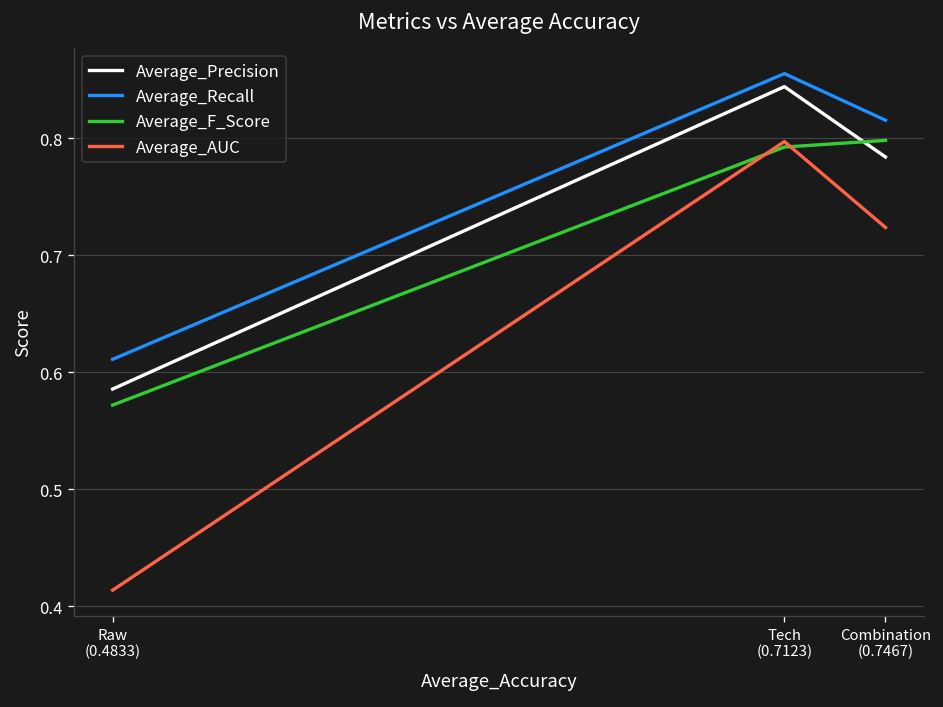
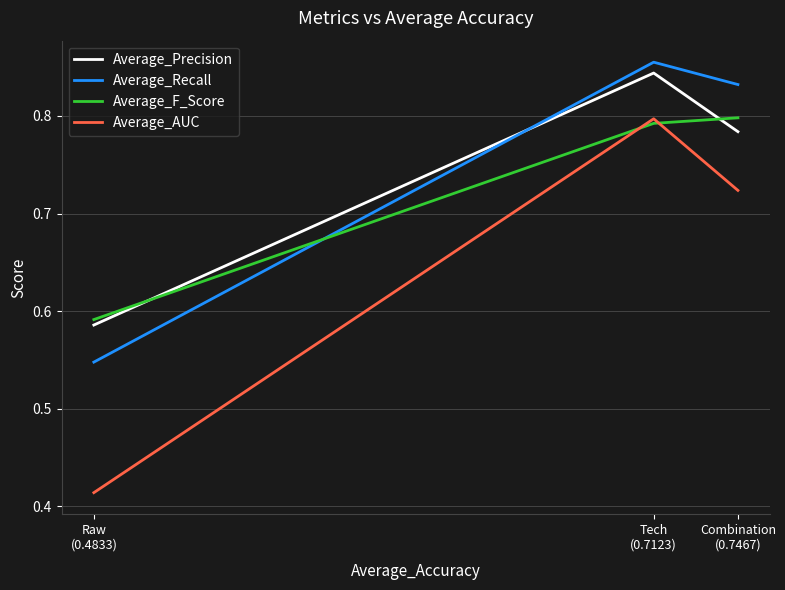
  {
    "Average_Precision": {
      "Raw (0.4833)": 0.59,
      "Tech (0.7123)": 0.84,
      "Combination (0.7467)": 0.78
    },
    "Average_Recall": {
-     "Raw (0.4833)": 0.61,
+     "Raw (0.4833)": 0.55,
      "Tech (0.7123)": 0.86,
-     "Combination (0.7467)": 0.82
+     "Combination (0.7467)": 0.83
    },
    "Average_F_Score": {
-     "Raw (0.4833)": 0.57,
+     "Raw (0.4833)": 0.59,
      "Tech (0.7123)": 0.79,
      "Combination (0.7467)": 0.80
    },
    "Average_AUC": {
      "Raw (0.4833)": 0.41,
      "Tech (0.7123)": 0.80,
      "Combination (0.7467)": 0.72
    }
  }
